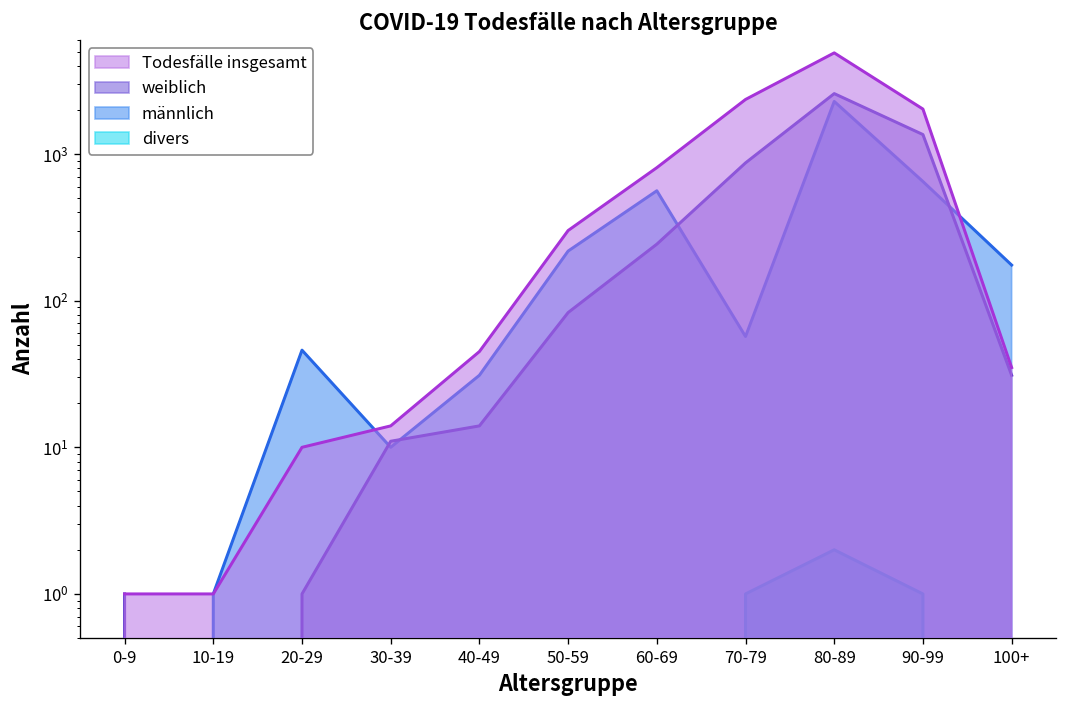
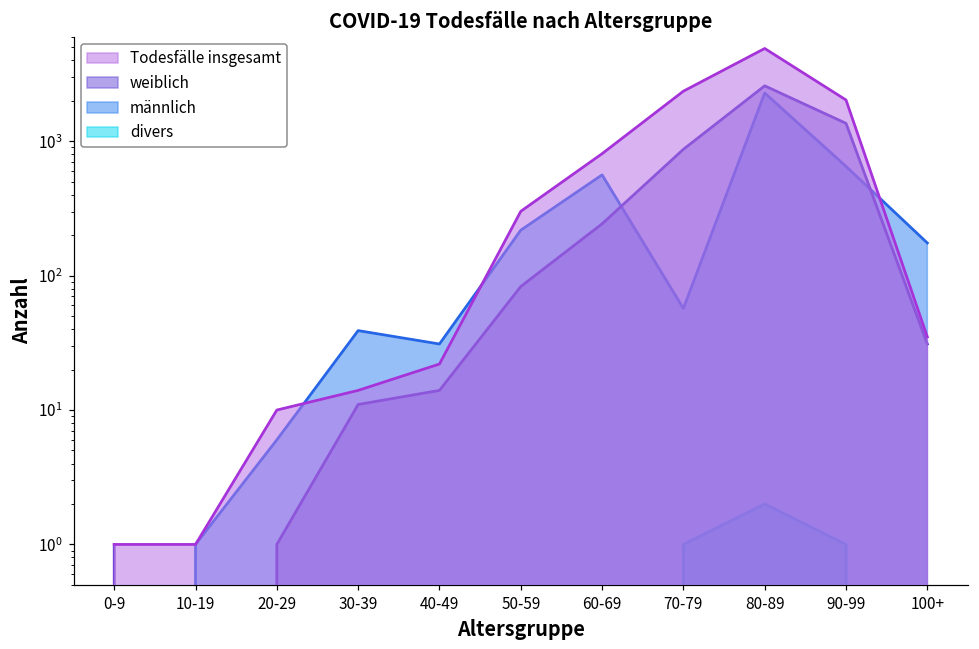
  {
    "Todesfälle insgesamt": {
      "20-29": 10,
      "30-39": 14,
-     "40-49": 45,
+     "40-49": 22,
      "50-59": 300,
      "60-69": 800,
      "70-79": 2400,
      "80-89": 4900,
      "90-99": 2000,
      "100+": 35
    },
    "weiblich": {
      "20-29": 1,
      "30-39": 11,
      "40-49": 14,
      "50-59": 80,
      "60-69": 240,
      "70-79": 900,
      "80-89": 2600,
      "90-99": 1400,
      "100+": 31
    },
    "männlich": {
-     "20-29": 46,
-     "30-39": 10,
+     "20-29": 6,
+     "30-39": 39,
      "40-49": 31,
      "50-59": 220,
      "60-69": 600,
      "70-79": 60,
      "80-89": 2300,
      "90-99": 700,
      "100+": 180
    },
    "divers": {
      "70-79": 1,
      "80-89": 2,
      "90-99": 1
    }
  }
